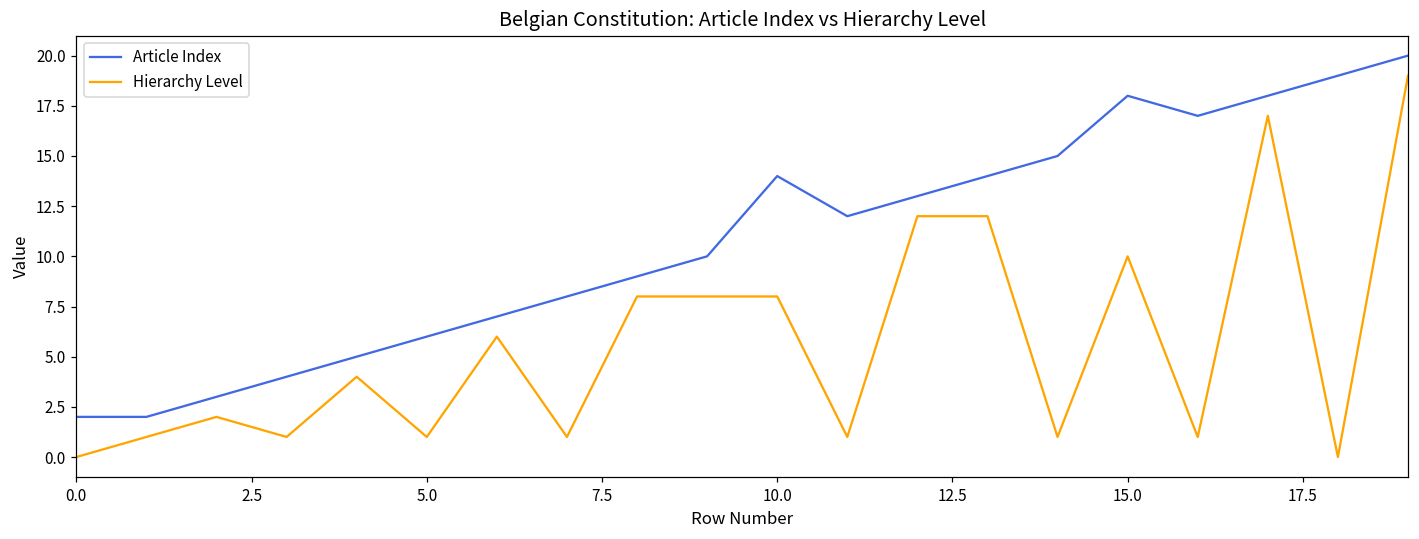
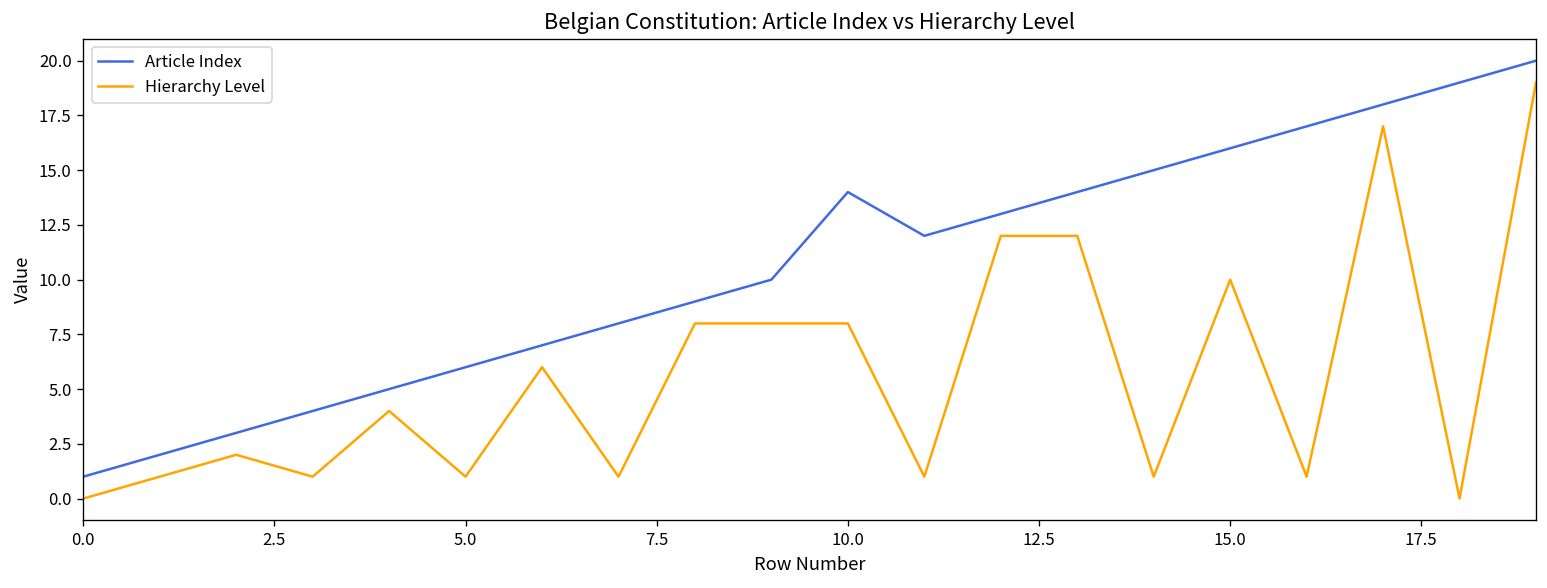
  {
    "Article Index": {
-     "0.0": 2,
+     "0.0": 1,
      "5.0": 6,
      "10.0": 14,
-     "15.0": 18
+     "15.0": 16
    },
    "Hierarchy Level": {
      "0.0": 0,
      "5.0": 1,
      "10.0": 8,
      "15.0": 10
    }
  }
